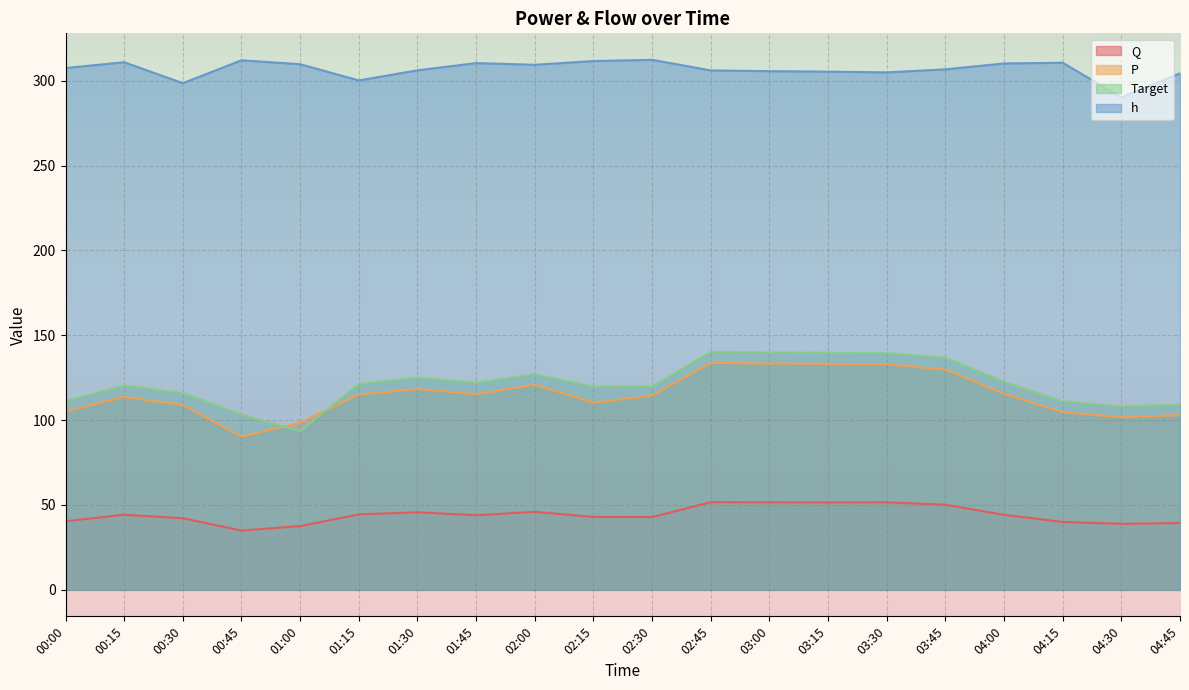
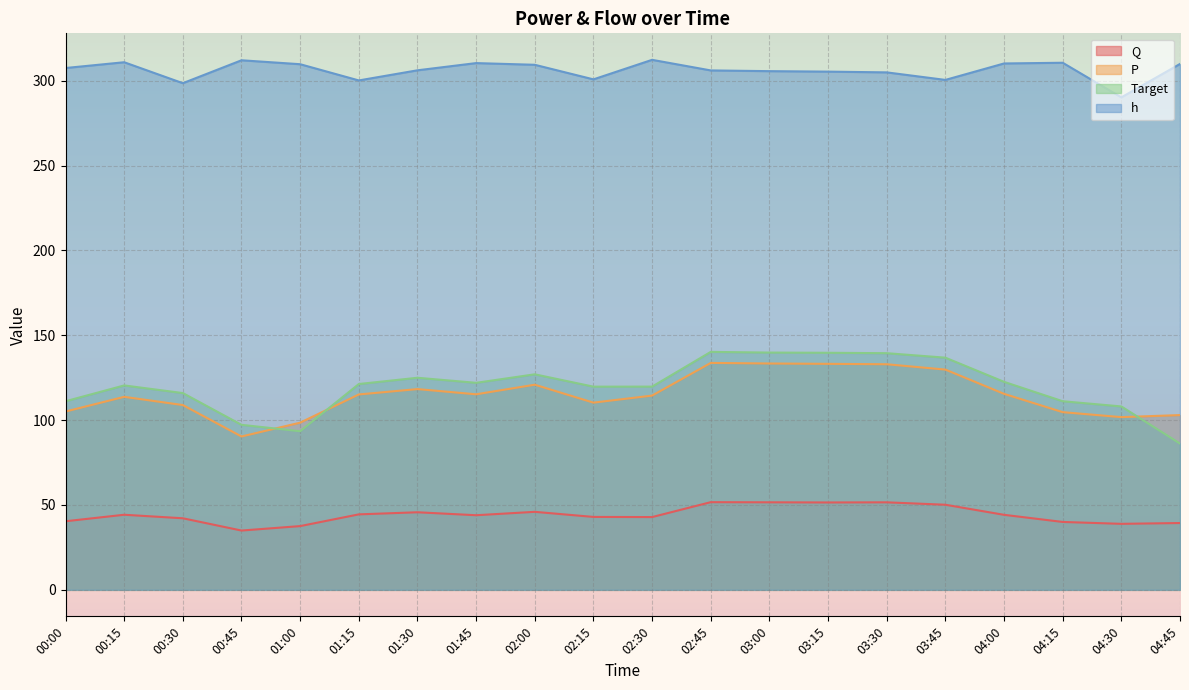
  {
    "Target": {
      "00:00": 111,
      "00:15": 120,
      "00:30": 116,
-     "00:45": 103,
+     "00:45": 97,
      "01:00": 93,
      "01:15": 121,
      "01:30": 125,
      "01:45": 122,
      "02:00": 127,
      "02:15": 120,
      "02:30": 120,
      "02:45": 140,
      "03:00": 140,
      "03:15": 140,
      "03:30": 139,
      "03:45": 137,
      "04:00": 123,
      "04:15": 111,
      "04:30": 108,
-     "04:45": 109
+     "04:45": 86
    },
    "h": {
      "00:00": 307,
      "00:15": 311,
      "00:30": 299,
      "00:45": 312,
      "01:00": 310,
      "01:15": 300,
      "01:30": 306,
      "01:45": 310,
      "02:00": 309,
-     "02:15": 312,
+     "02:15": 301,
      "02:30": 312,
      "02:45": 306,
      "03:00": 306,
      "03:15": 305,
      "03:30": 305,
-     "03:45": 307,
+     "03:45": 300,
      "04:00": 310,
      "04:15": 311,
-     "04:45": 304
+     "04:45": 310
    }
  }
